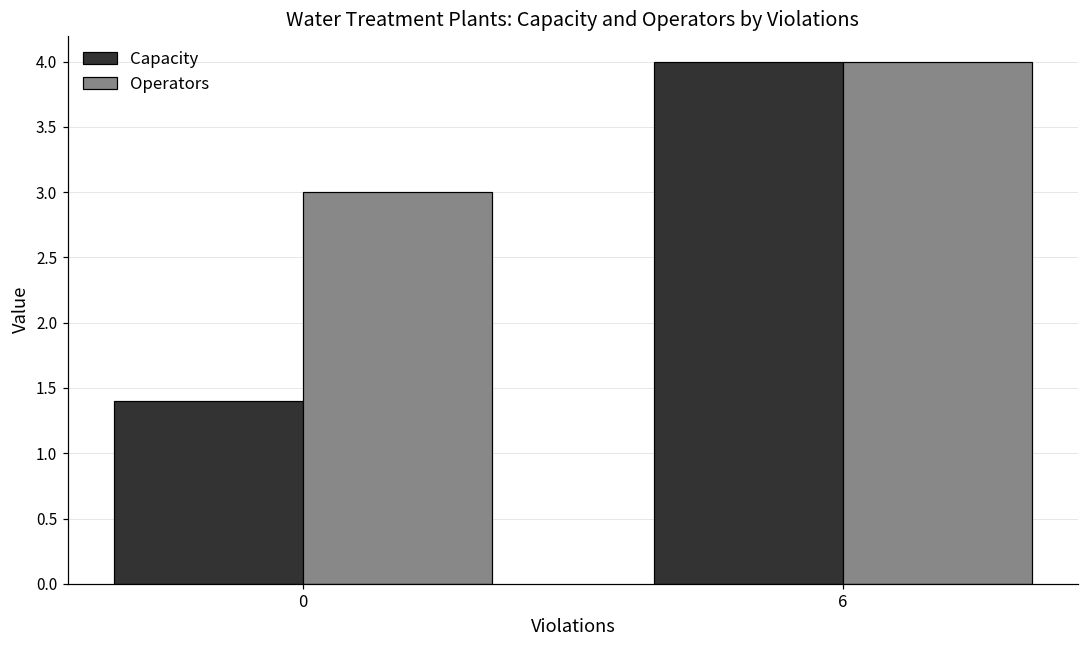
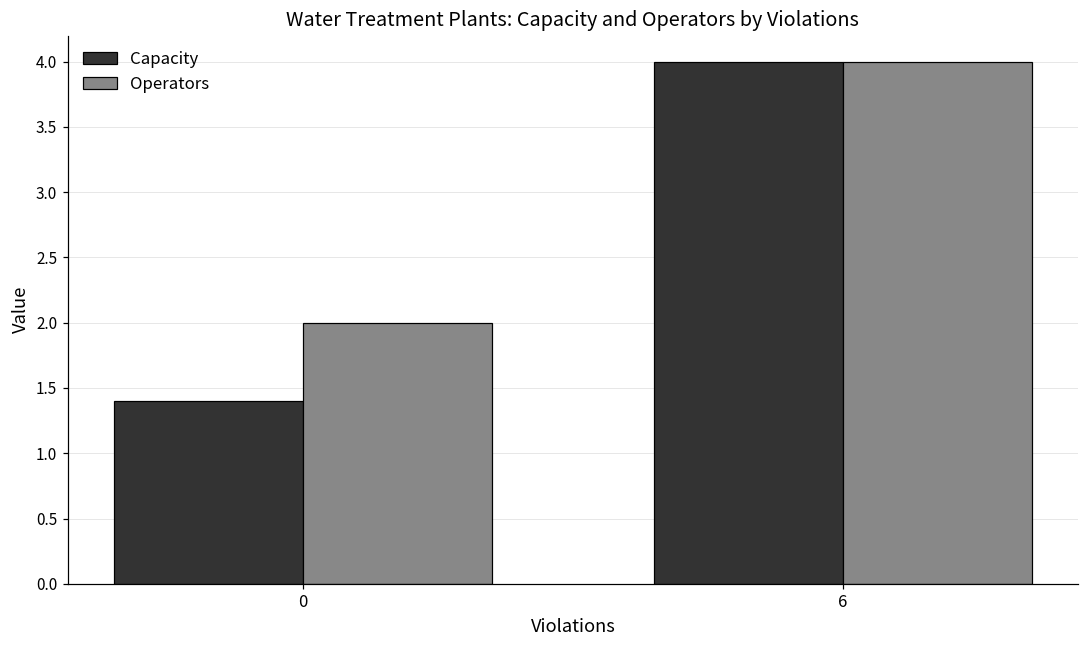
  {
    "Capacity": {
      "0": 1.40,
      "6": 4
    },
    "Operators": {
-     "0": 3,
+     "0": 2,
      "6": 4
    }
  }
